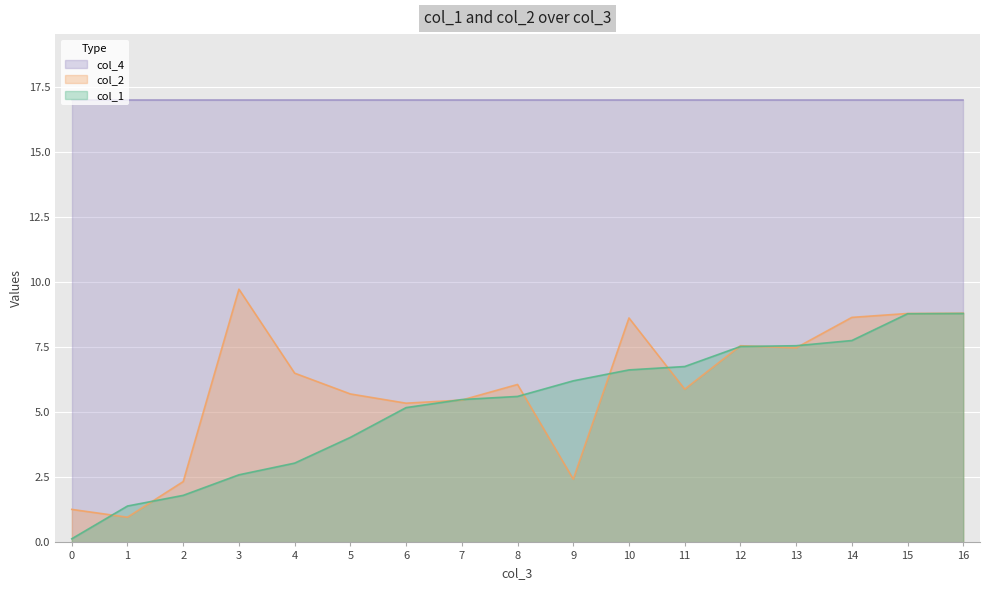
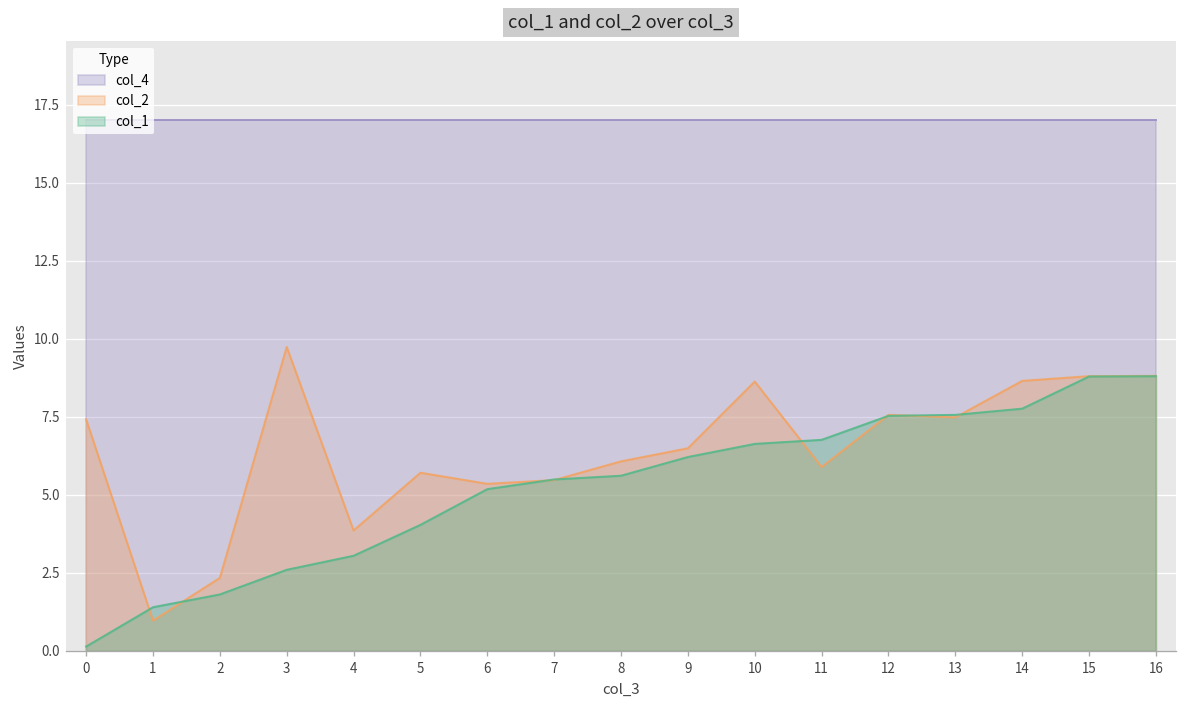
  {
    "col_2": {
-     "0": 1.3,
+     "0": 7.4,
      "1": 1.0,
      "2": 2.3,
      "3": 9.7,
-     "4": 6.5,
+     "4": 3.9,
      "5": 5.7,
      "6": 5.4,
      "8": 6.1,
-     "9": 2.4,
+     "9": 6.5,
      "10": 8.6,
      "11": 5.9,
      "14": 8.7
    }
  }
